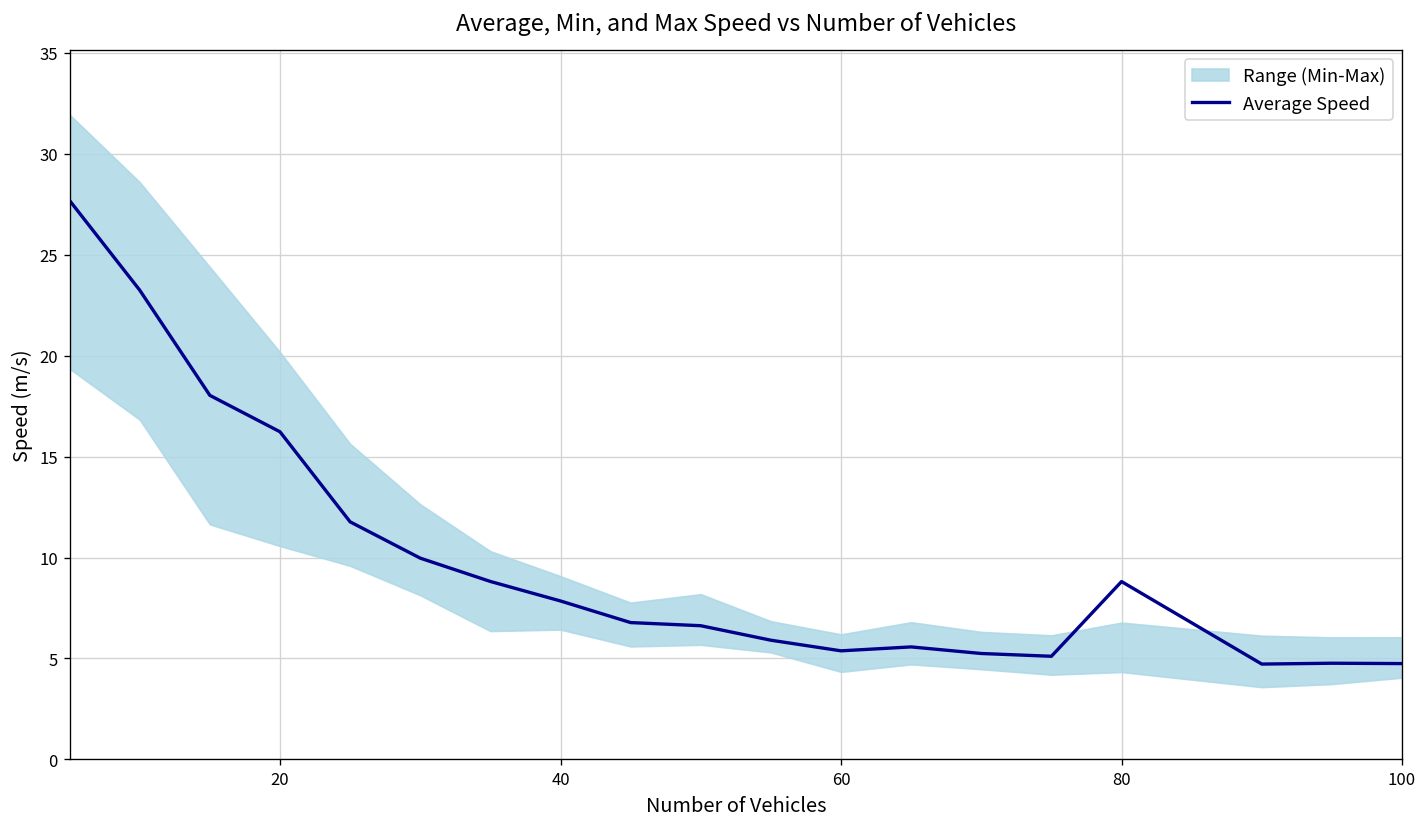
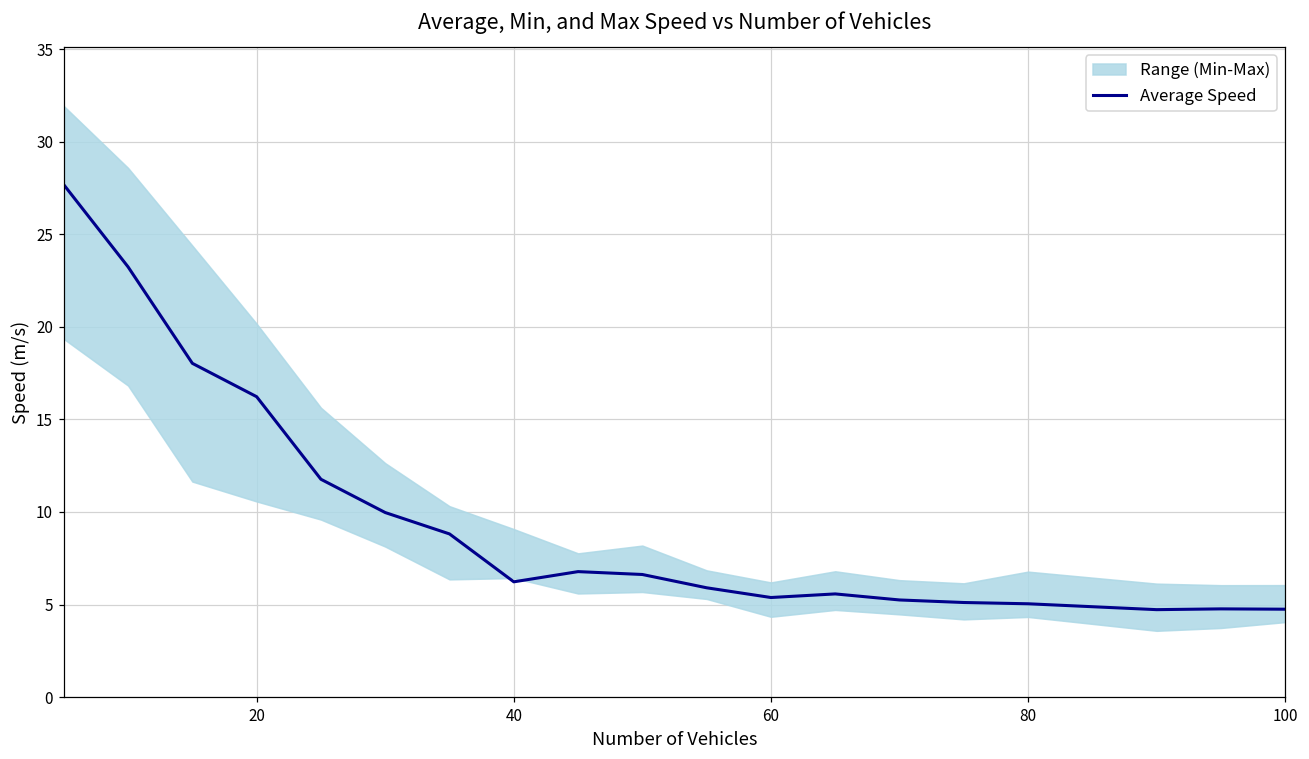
  {
    "Average Speed": {
      "20": 16.2,
-     "40": 7.8,
+     "40": 6.2,
      "60": 5.4,
-     "80": 8.8,
+     "80": 5.0,
      "100": 4.7
    }
  }
